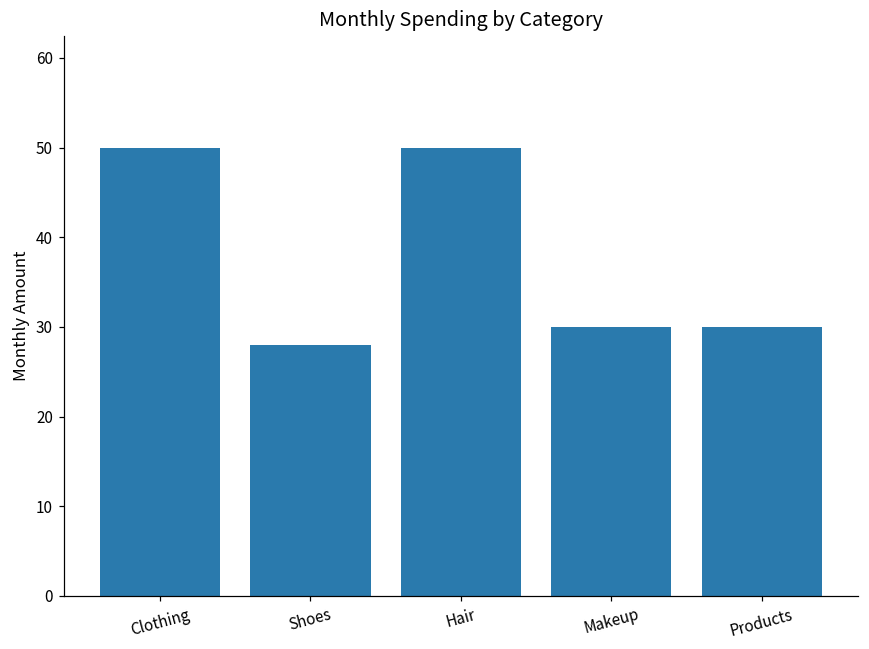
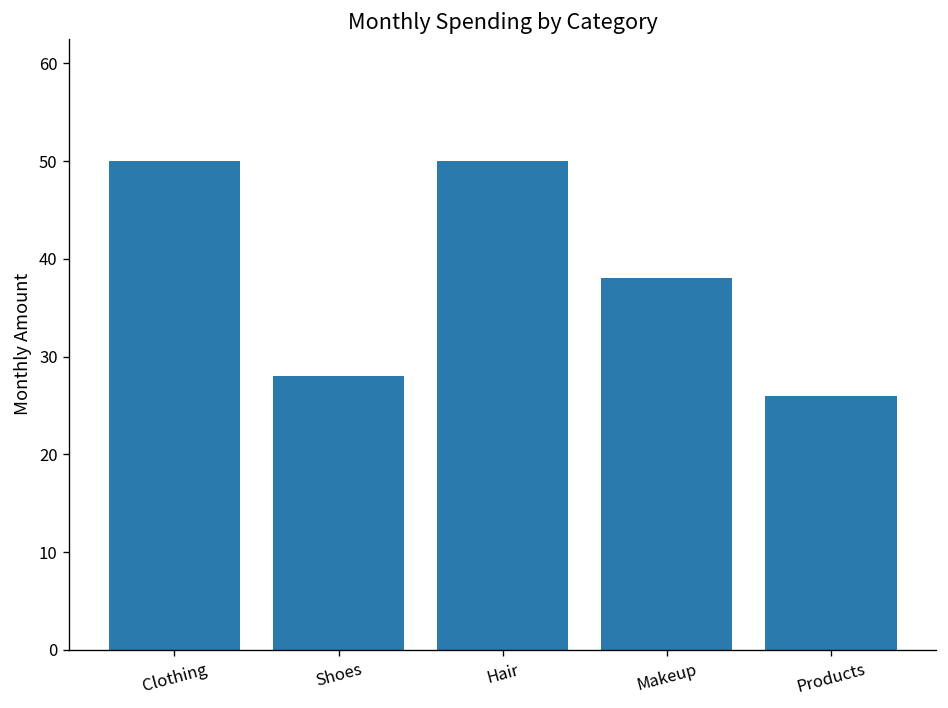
  {
    "Clothing": 50,
    "Shoes": 28,
    "Hair": 50,
-   "Makeup": 30,
-   "Products": 30
+   "Makeup": 38,
+   "Products": 26
  }
